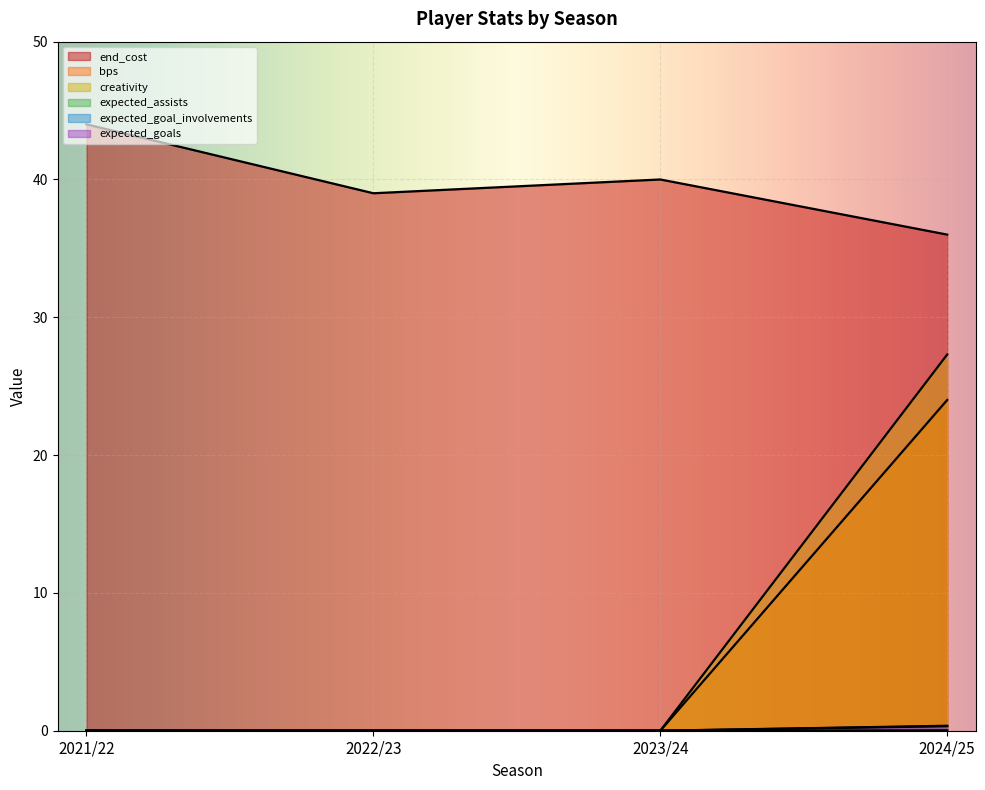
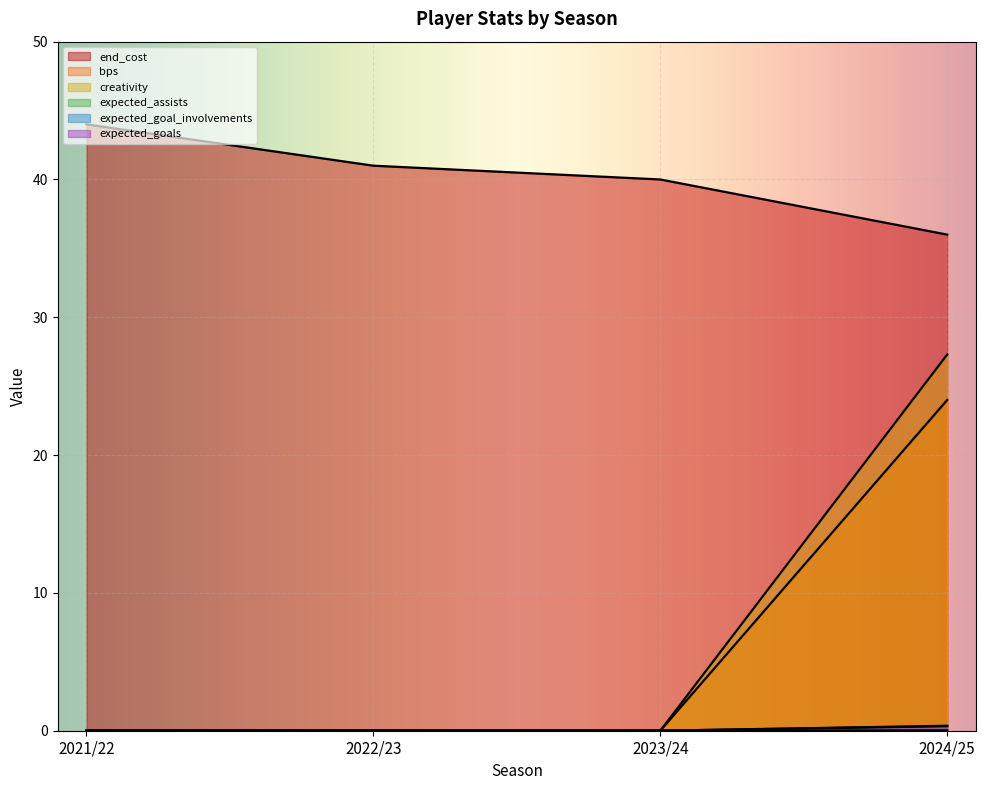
  {
    "end_cost": {
-     "2022/23": 39,
+     "2022/23": 41,
      "2023/24": 40,
      "2024/25": 36
    },
    "expected_assists": {
      "2024/25": 0
    }
  }
